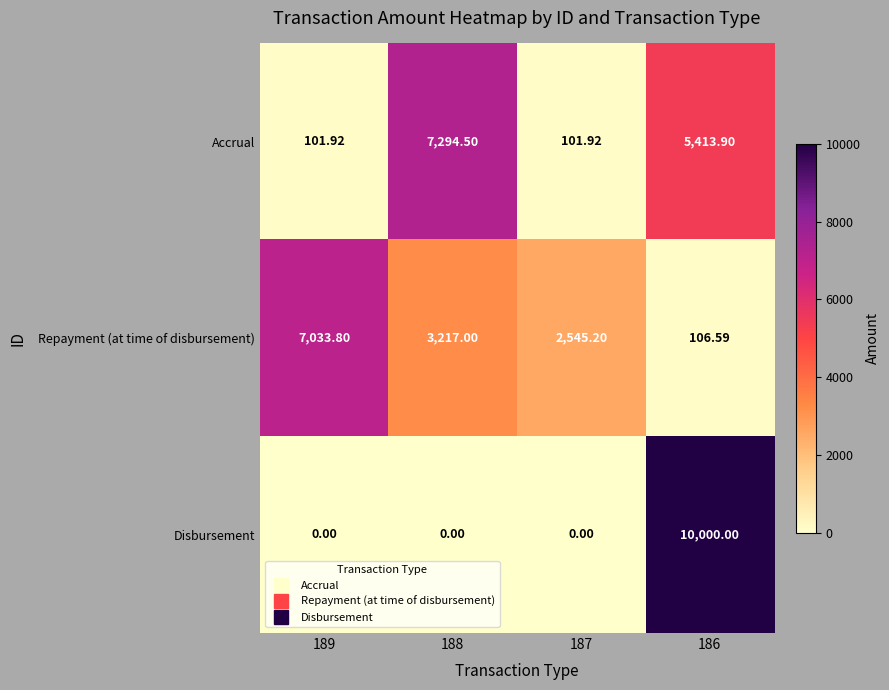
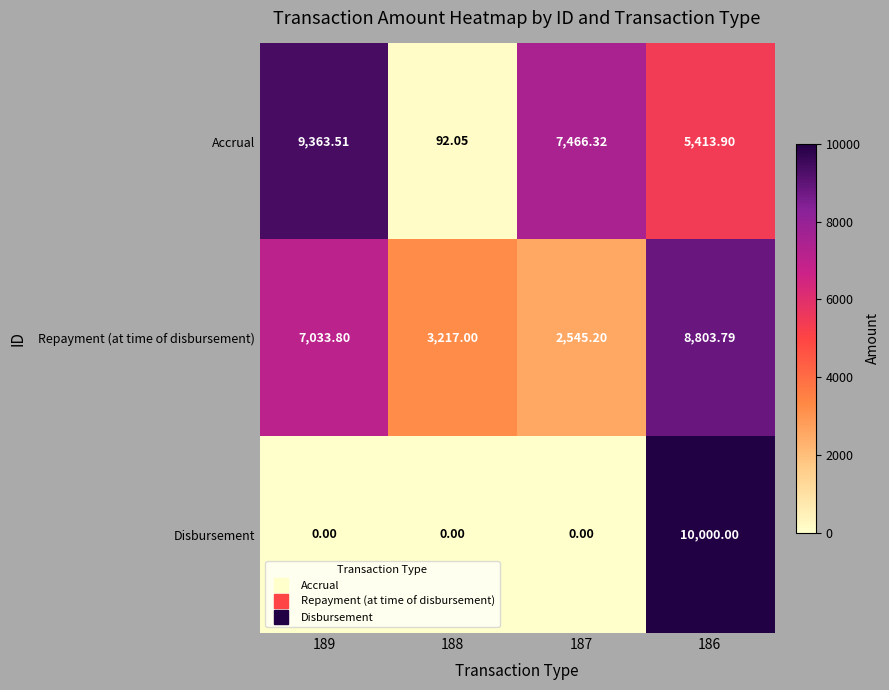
  {
    "Accrual": {
-     "189": "101.92",
-     "188": "7,294.50",
-     "187": "101.92",
+     "189": "9,363.51",
+     "188": "92.05",
+     "187": "7,466.32",
      "186": "5,413.90"
    },
    "Repayment (at time of disbursement)": {
      "189": "7,033.80",
      "188": "3,217.00",
      "187": "2,545.20",
-     "186": "106.59"
+     "186": "8,803.79"
    },
    "Disbursement": {
      "189": "0.00",
      "188": "0.00",
      "187": "0.00",
      "186": "10,000.00"
    }
  }
